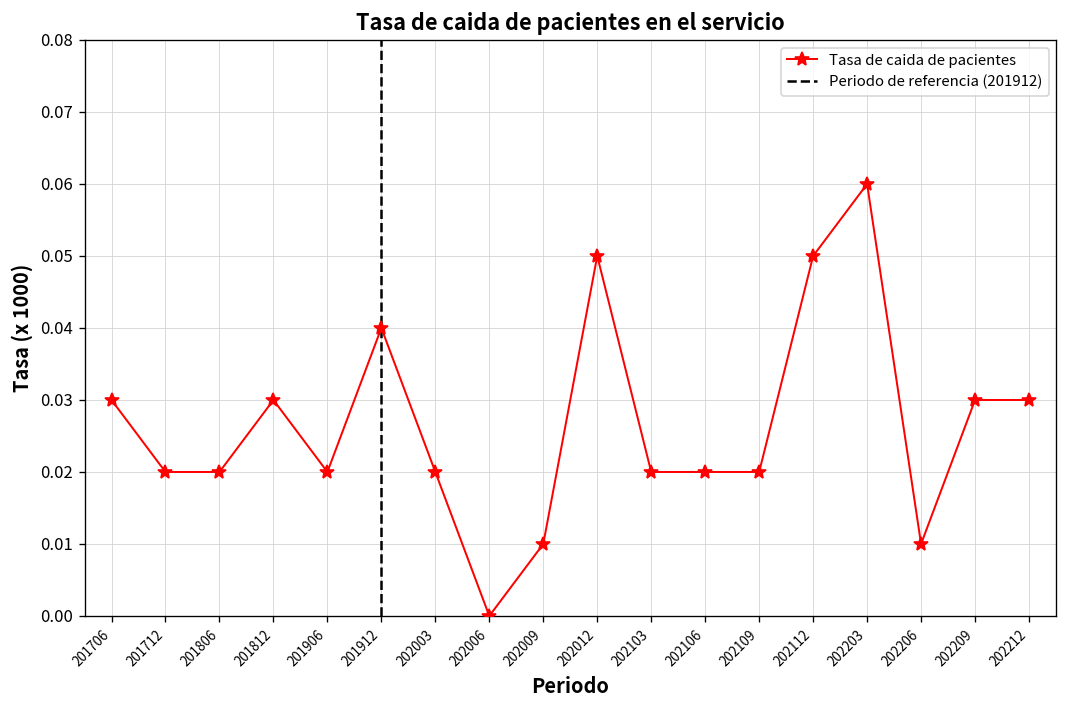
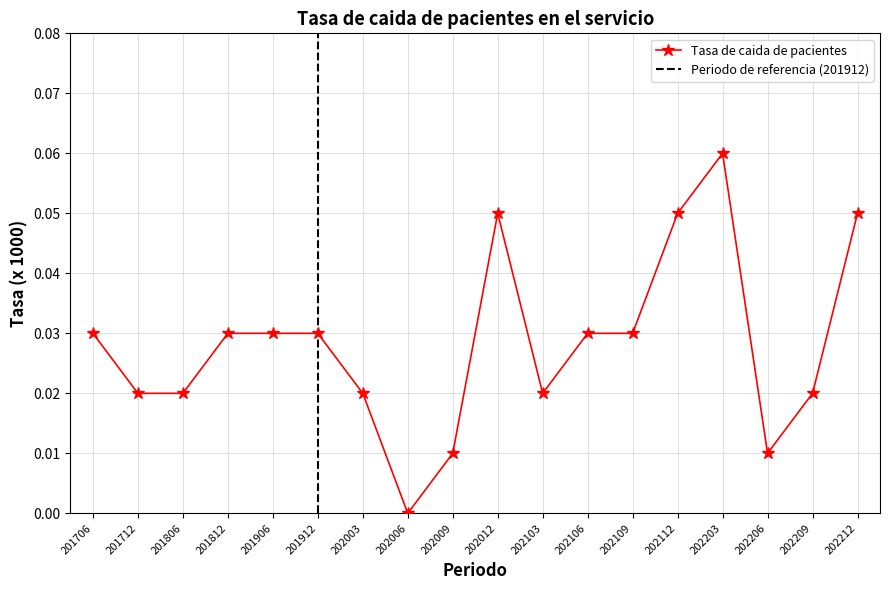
  {
    "201706": 0.03,
    "201712": 0.02,
    "201806": 0.02,
    "201812": 0.03,
-   "201906": 0.02,
-   "201912": 0.04,
+   "201906": 0.03,
+   "201912": 0.03,
    "202003": 0.02,
    "202006": 0.00,
    "202009": 0.01,
    "202012": 0.05,
    "202103": 0.02,
-   "202106": 0.02,
-   "202109": 0.02,
+   "202106": 0.03,
+   "202109": 0.03,
    "202112": 0.05,
    "202203": 0.06,
    "202206": 0.01,
-   "202209": 0.03,
-   "202212": 0.03
+   "202209": 0.02,
+   "202212": 0.05
  }
